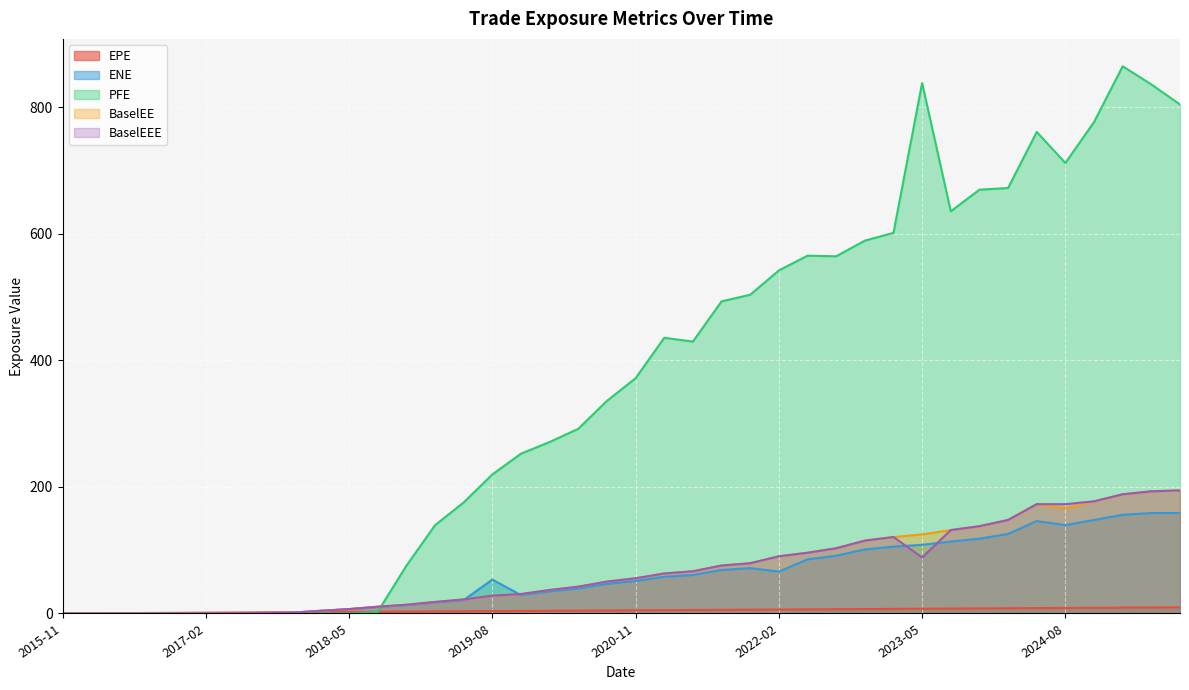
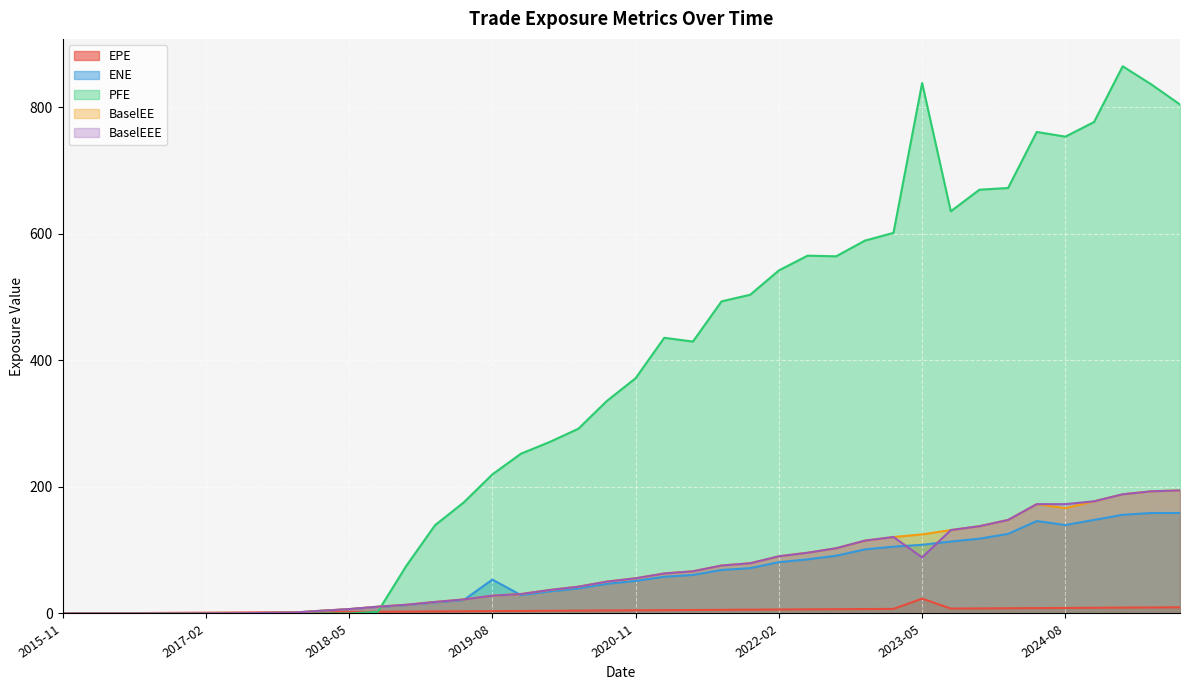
  {
    "EPE": {
      "2019-08": 0,
      "2020-11": 10,
      "2022-02": 10,
-     "2023-05": 10,
+     "2023-05": 20,
      "2024-08": 10
    },
    "ENE": {
      "2019-08": 50,
      "2020-11": 50,
-     "2022-02": 70,
+     "2022-02": 80,
      "2023-05": 110,
      "2024-08": 140
    },
    "PFE": {
      "2019-08": 220,
      "2020-11": 370,
      "2022-02": 540,
      "2023-05": 840,
-     "2024-08": 710
+     "2024-08": 750
    },
    "BaselEE": {
      "2023-05": 120,
      "2024-08": 170
    },
    "BaselEEE": {
      "2023-05": 90,
      "2024-08": 170
    }
  }
